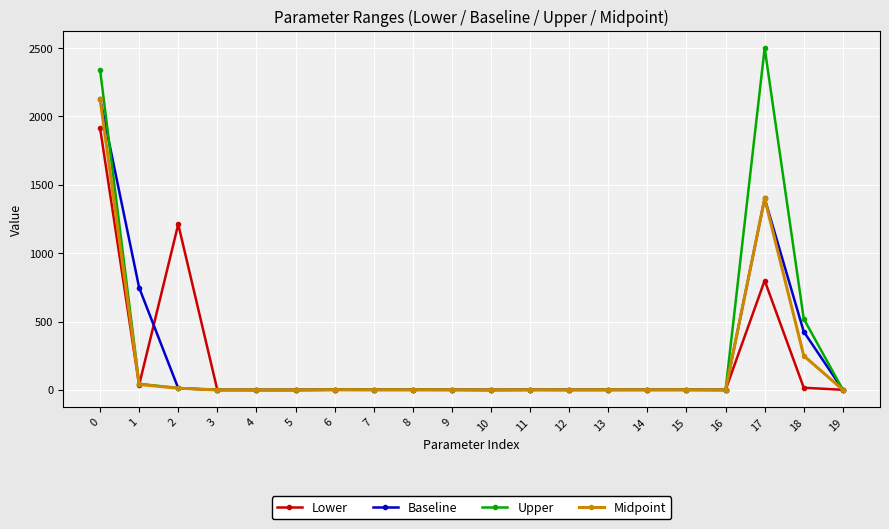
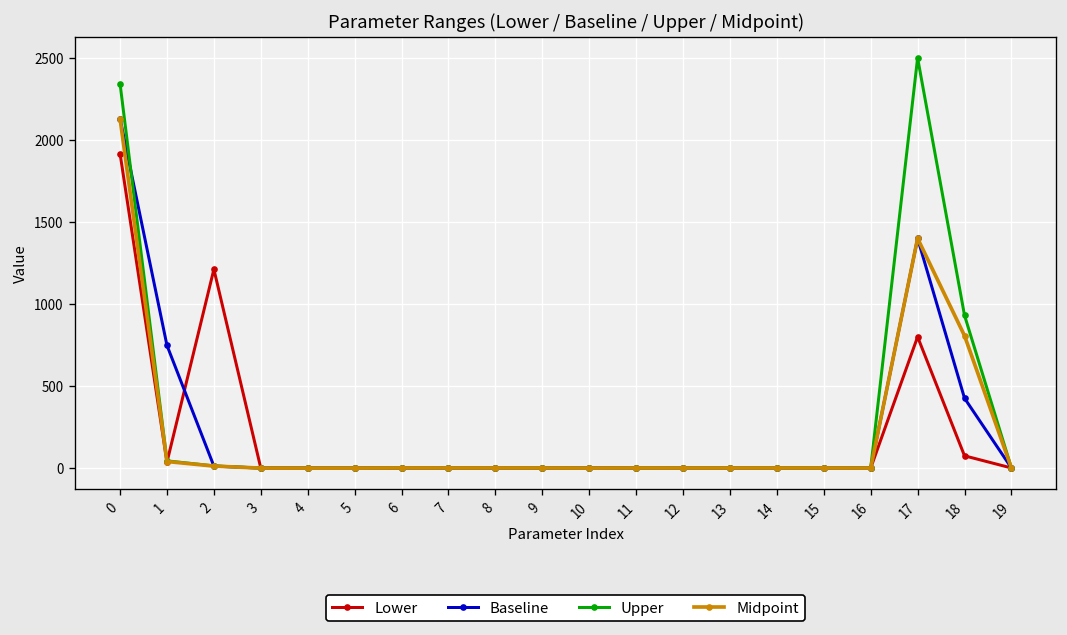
  {
    "Lower": {
      "0": 1920,
      "2": 1210,
      "17": 800,
-     "18": 20
+     "18": 80
    },
    "Baseline": {
      "1": 750,
      "18": 430
    },
    "Upper": {
      "0": 2340,
      "17": 2500,
-     "18": 520
+     "18": 930
    },
    "Midpoint": {
-     "18": 250
+     "18": 810
    }
  }
